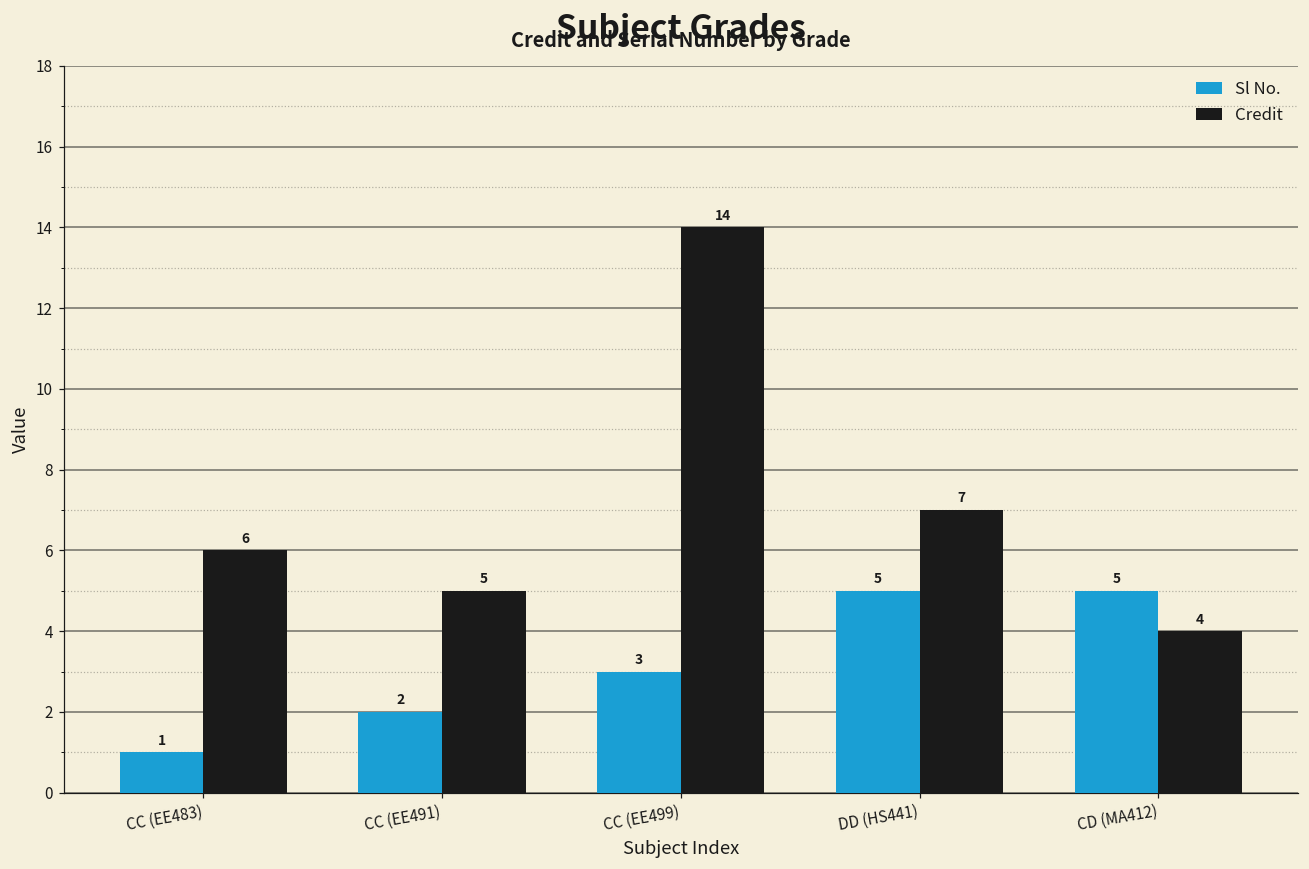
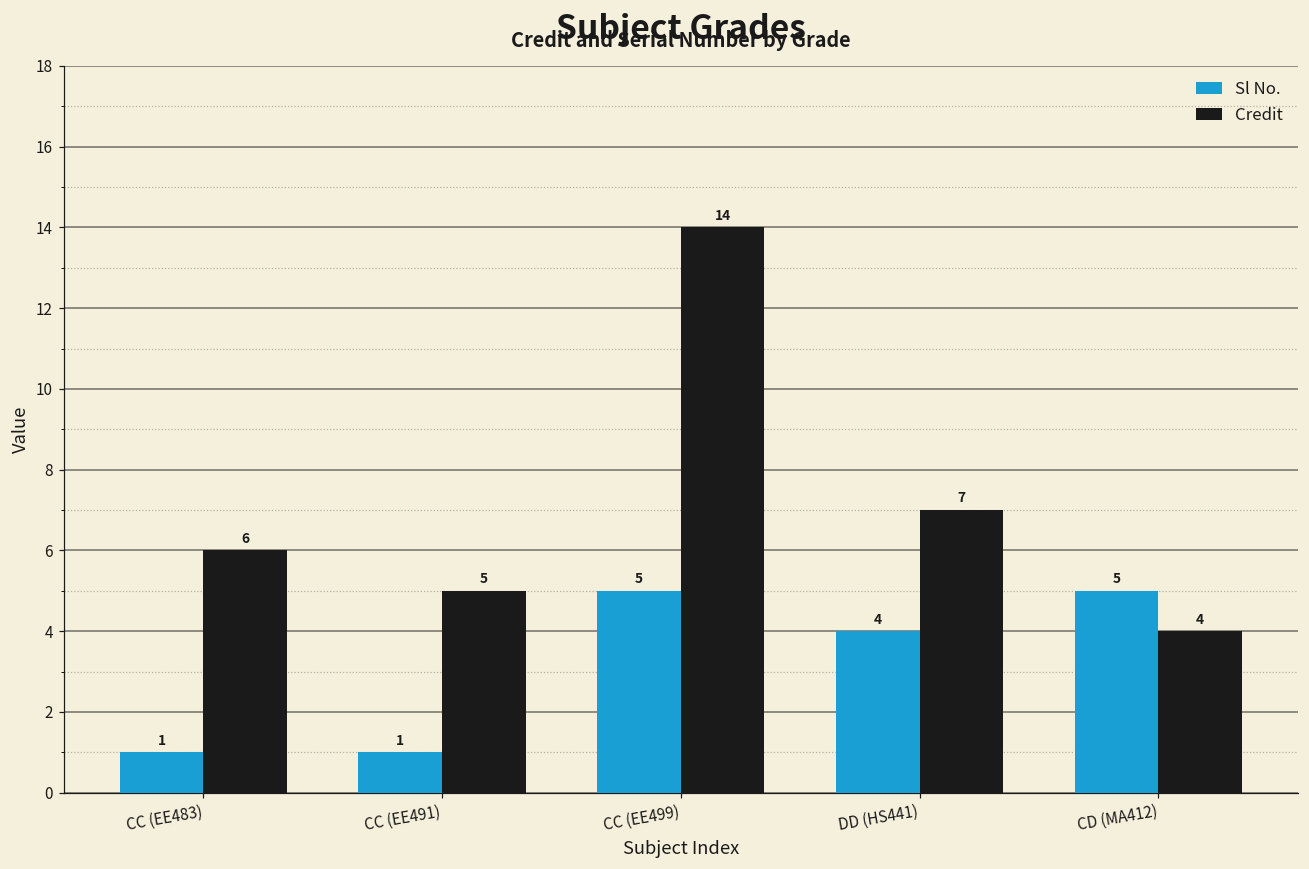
  {
    "Sl No.": {
      "CC (EE483)": 1,
-     "CC (EE491)": 2,
-     "CC (EE499)": 3,
-     "DD (HS441)": 5,
+     "CC (EE491)": 1,
+     "CC (EE499)": 5,
+     "DD (HS441)": 4,
      "CD (MA412)": 5
    },
    "Credit": {
      "CC (EE483)": 6,
      "CC (EE491)": 5,
      "CC (EE499)": 14,
      "DD (HS441)": 7,
      "CD (MA412)": 4
    }
  }
